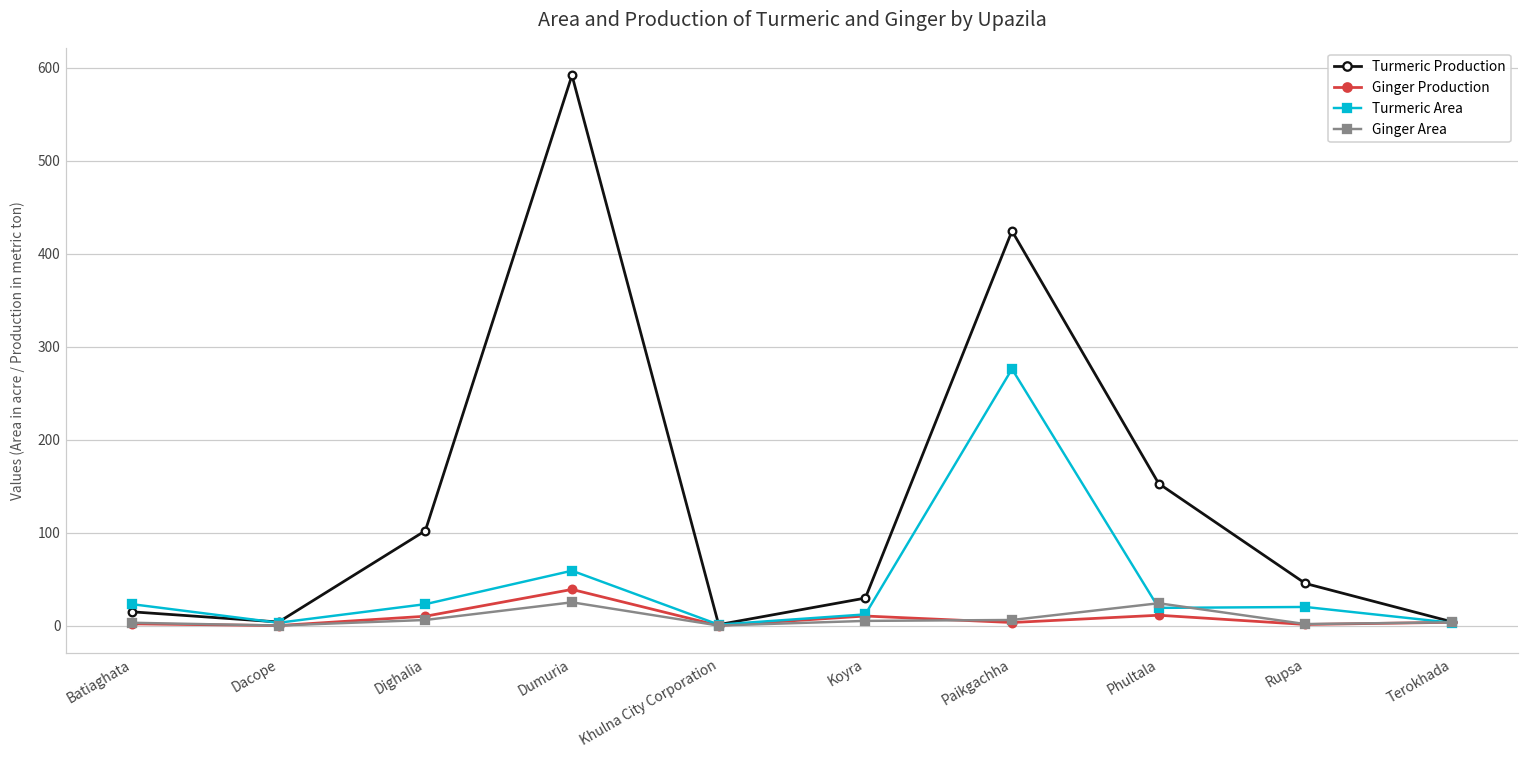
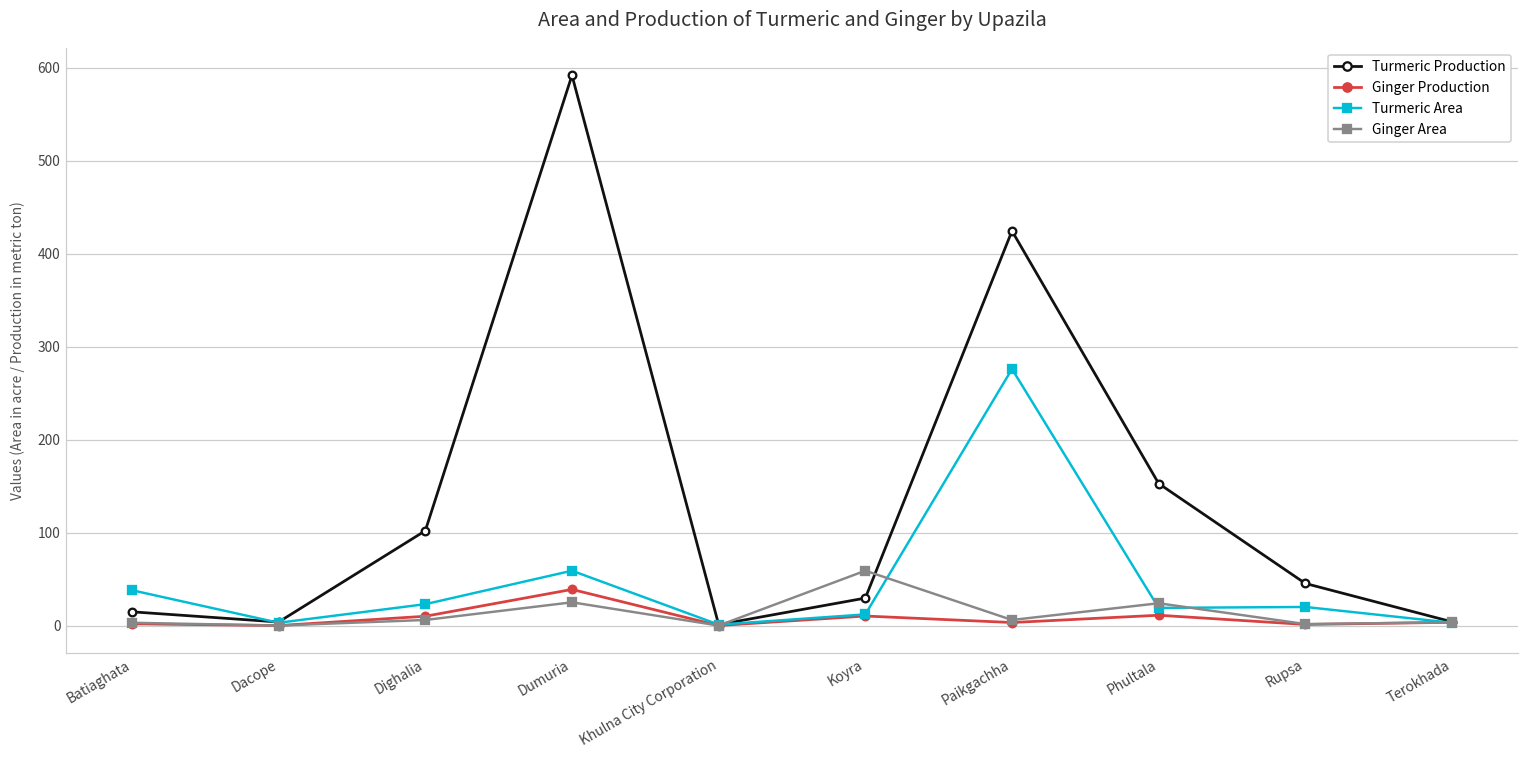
  {
    "Turmeric Production": {
      "Batiaghata": 10,
      "Dighalia": 100,
      "Dumuria": 590,
      "Koyra": 30,
      "Paikgachha": 420,
      "Phultala": 150,
      "Rupsa": 50
    },
    "Ginger Production": {
      "Dighalia": 10,
      "Dumuria": 40,
      "Phultala": 10
    },
    "Turmeric Area": {
-     "Batiaghata": 20,
+     "Batiaghata": 40,
      "Dighalia": 20,
      "Dumuria": 60,
      "Paikgachha": 280,
      "Phultala": 20,
      "Rupsa": 20
    },
    "Ginger Area": {
      "Dighalia": 10,
      "Dumuria": 30,
-     "Koyra": 10,
+     "Koyra": 60,
      "Phultala": 20
    }
  }
